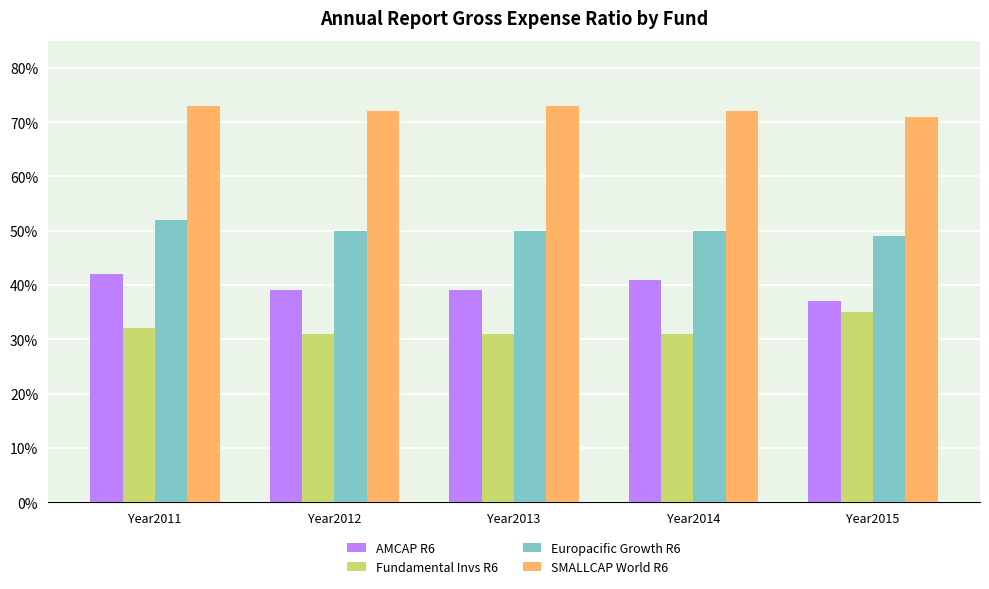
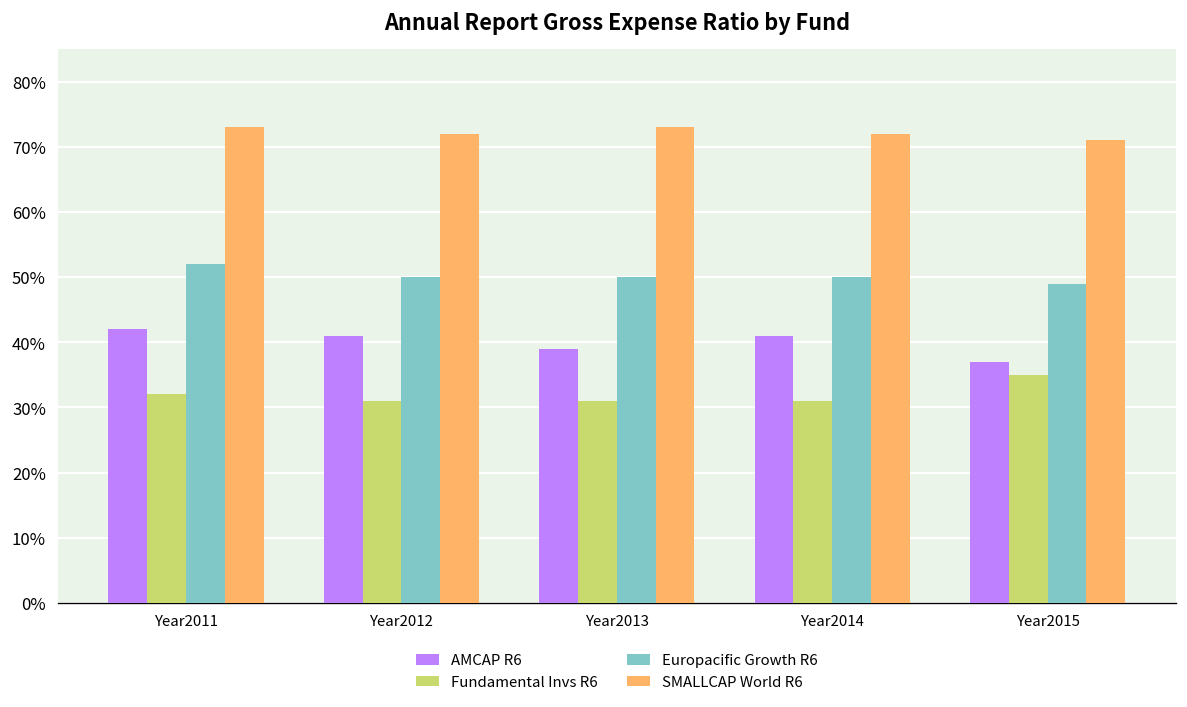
  {
    "AMCAP R6": {
      "Year2011": "42%",
-     "Year2012": "39%",
+     "Year2012": "41%",
      "Year2013": "39%",
      "Year2014": "41%",
      "Year2015": "37%"
    },
    "Fundamental Invs R6": {
      "Year2011": "32%",
      "Year2012": "31%",
      "Year2013": "31%",
      "Year2014": "31%",
      "Year2015": "35%"
    },
    "Europacific Growth R6": {
      "Year2011": "52%",
      "Year2012": "50%",
      "Year2013": "50%",
      "Year2014": "50%",
      "Year2015": "49%"
    },
    "SMALLCAP World R6": {
      "Year2011": "73%",
      "Year2012": "72%",
      "Year2013": "73%",
      "Year2014": "72%",
      "Year2015": "71%"
    }
  }
